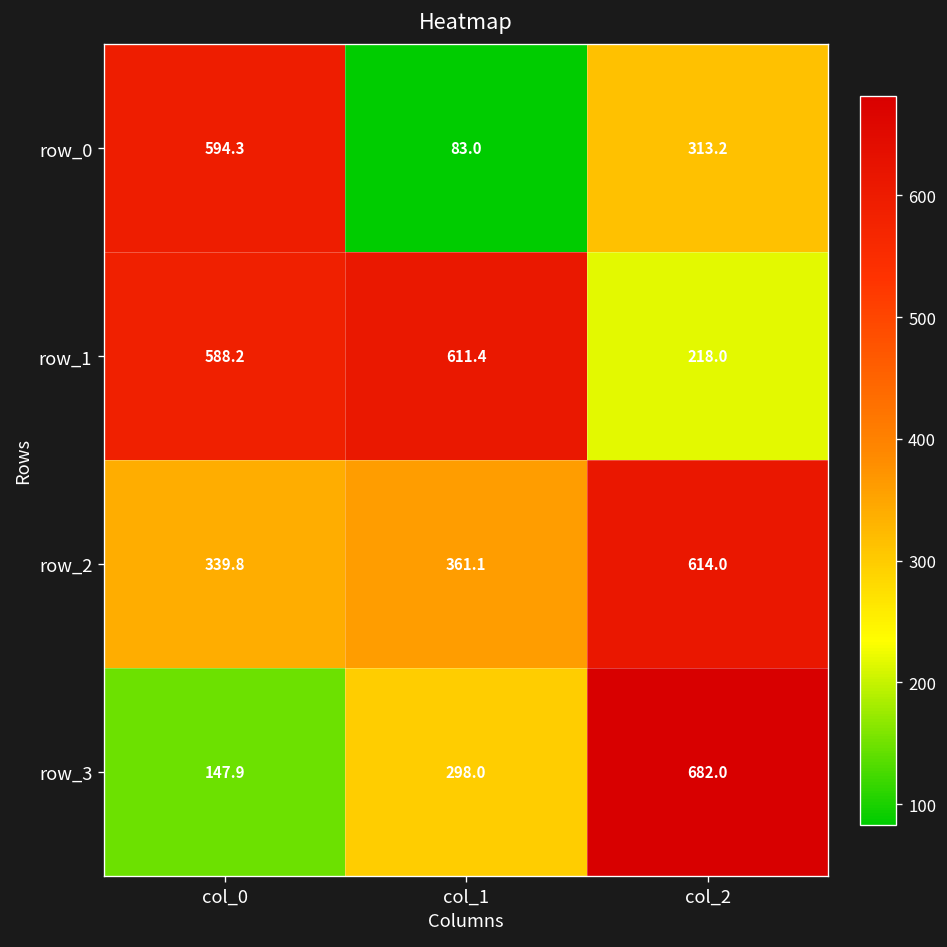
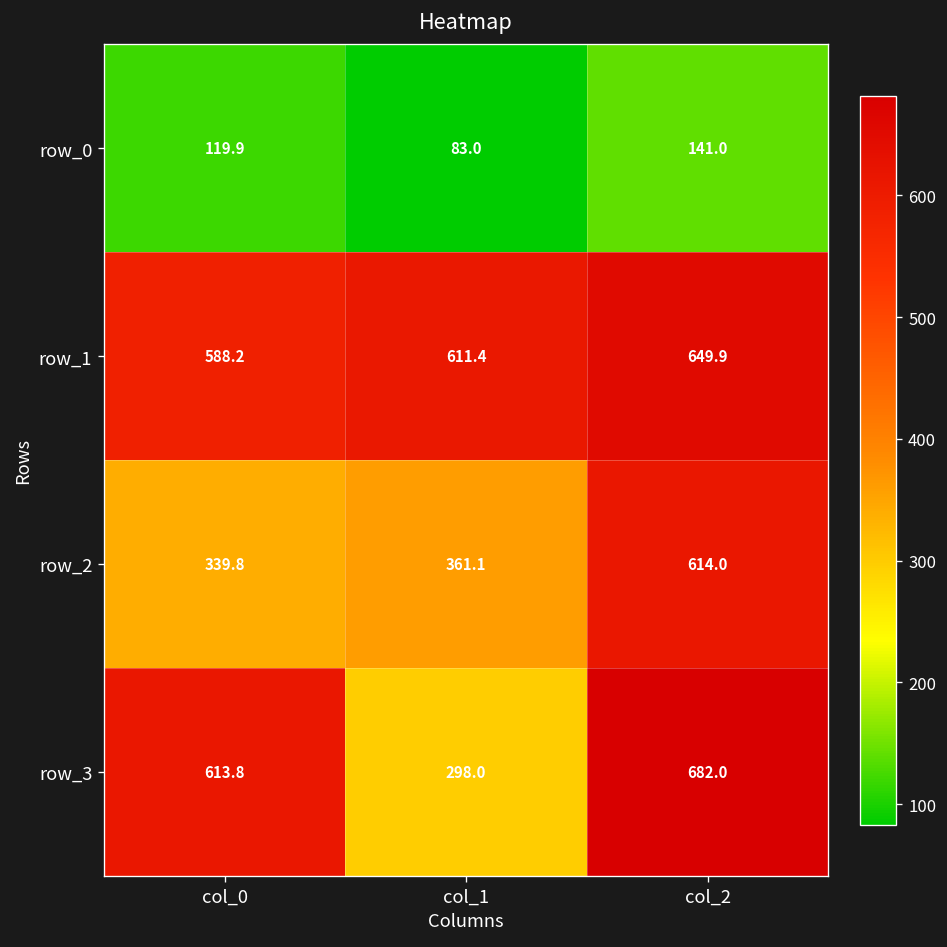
  {
    "row_0": {
-     "col_0": 594.3,
+     "col_0": 119.9,
      "col_1": 83.0,
-     "col_2": 313.2
+     "col_2": 141.0
    },
    "row_1": {
      "col_0": 588.2,
      "col_1": 611.4,
-     "col_2": 218.0
+     "col_2": 649.9
    },
    "row_2": {
      "col_0": 339.8,
      "col_1": 361.1,
      "col_2": 614.0
    },
    "row_3": {
-     "col_0": 147.9,
+     "col_0": 613.8,
      "col_1": 298.0,
      "col_2": 682.0
    }
  }
